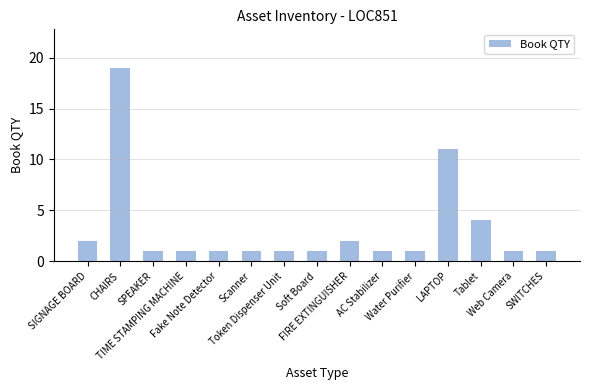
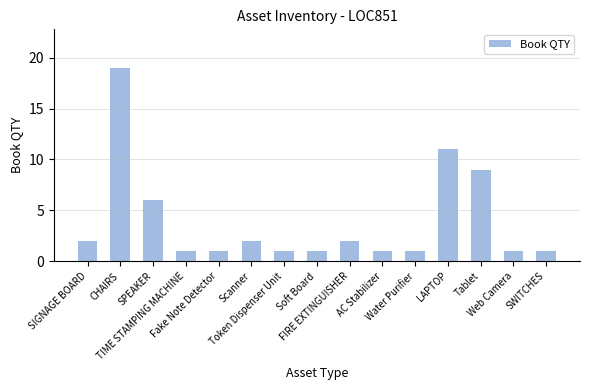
  {
    "SIGNAGE BOARD": 2,
    "CHAIRS": 19,
-   "SPEAKER": 1,
+   "SPEAKER": 6,
    "TIME STAMPING MACHINE": 1,
    "Fake Note Detector": 1,
-   "Scanner": 1,
+   "Scanner": 2,
    "Token Dispenser Unit": 1,
    "Soft Board": 1,
    "FIRE EXTINGUISHER": 2,
    "AC Stabilizer": 1,
    "Water Purifier": 1,
    "LAPTOP": 11,
-   "Tablet": 4,
+   "Tablet": 9,
    "Web Camera": 1,
    "SWITCHES": 1
  }
